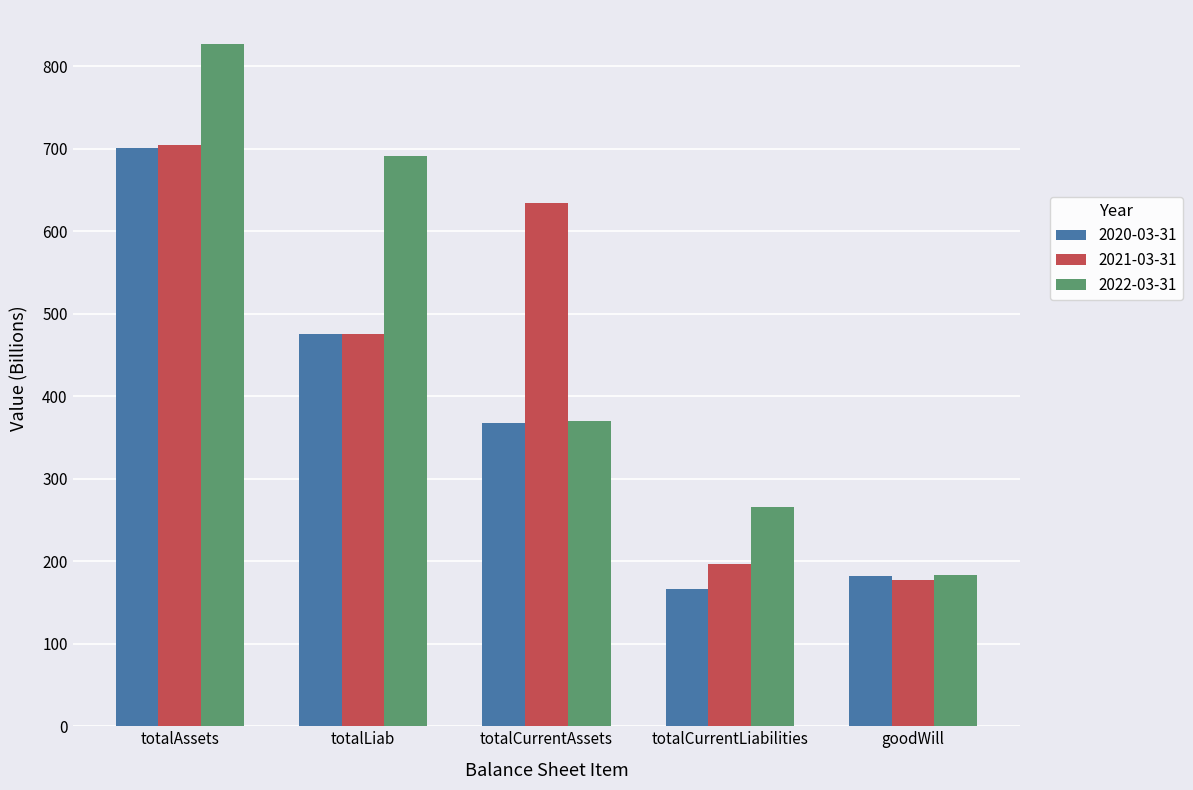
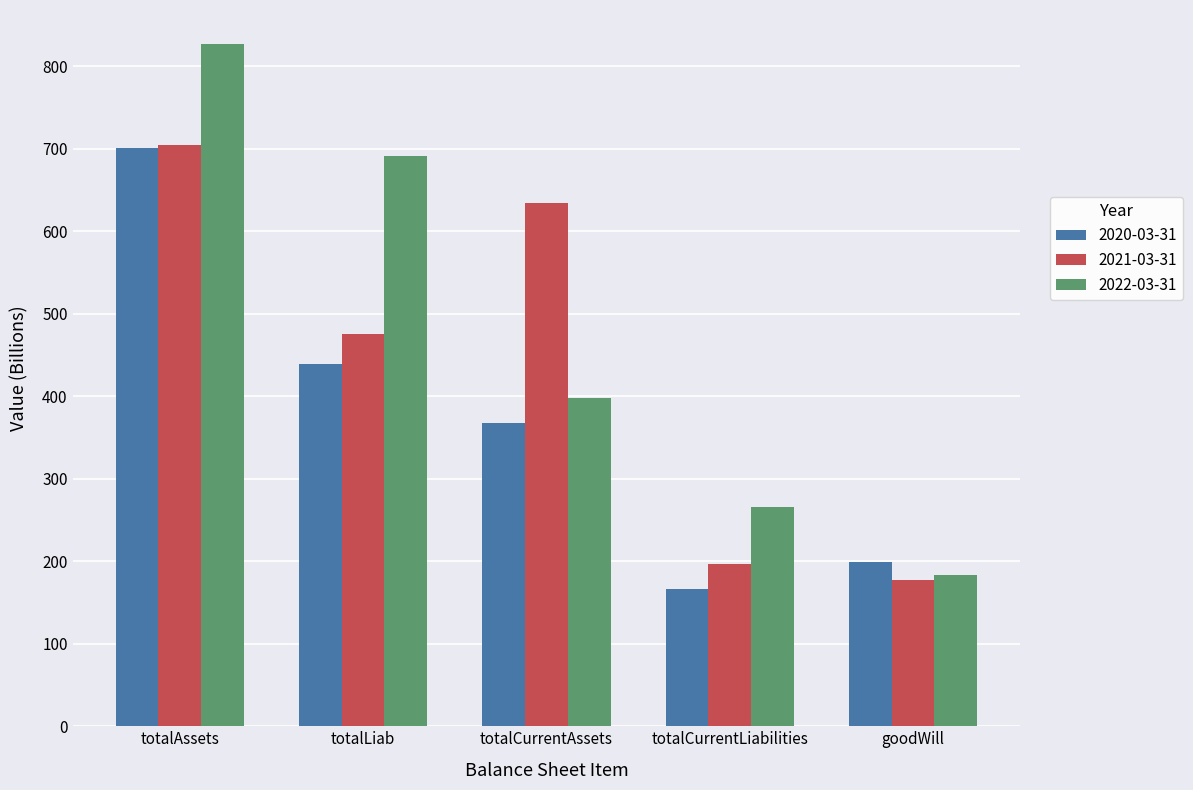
  {
    "2020-03-31": {
      "totalAssets": 700,
-     "totalLiab": 470,
+     "totalLiab": 440,
      "totalCurrentAssets": 370,
      "totalCurrentLiabilities": 170,
-     "goodWill": 180
+     "goodWill": 200
    },
    "2021-03-31": {
      "totalAssets": 700,
      "totalLiab": 470,
      "totalCurrentAssets": 630,
      "totalCurrentLiabilities": 200,
      "goodWill": 180
    },
    "2022-03-31": {
      "totalAssets": 830,
      "totalLiab": 690,
-     "totalCurrentAssets": 370,
+     "totalCurrentAssets": 400,
      "totalCurrentLiabilities": 270,
      "goodWill": 180
    }
  }
